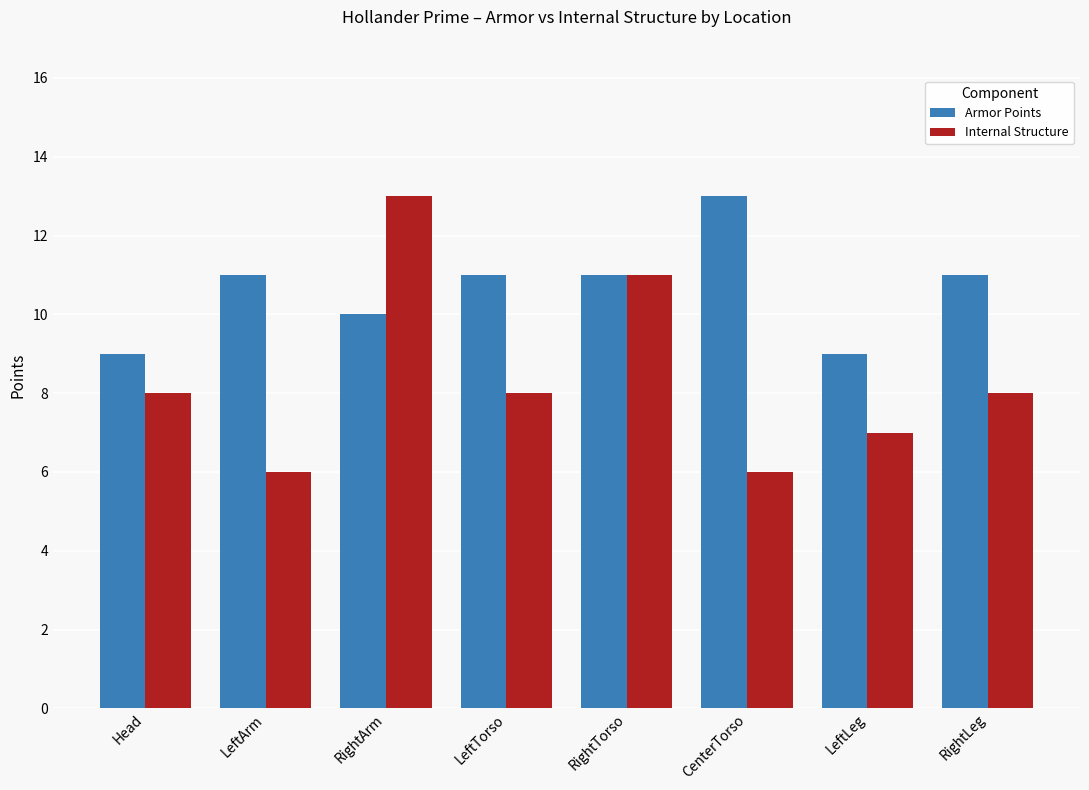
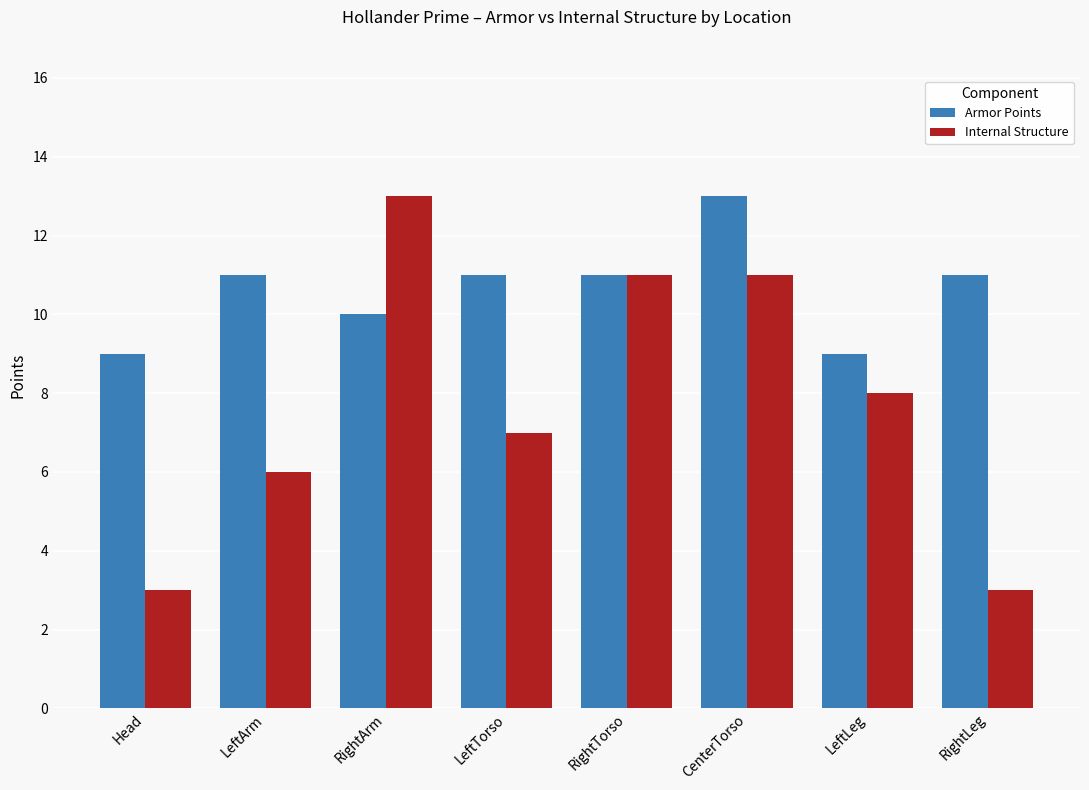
  {
    "Armor Points": {
      "Head": 9,
      "LeftArm": 11,
      "RightArm": 10,
      "LeftTorso": 11,
      "RightTorso": 11,
      "CenterTorso": 13,
      "LeftLeg": 9,
      "RightLeg": 11
    },
    "Internal Structure": {
-     "Head": 8,
+     "Head": 3,
      "LeftArm": 6,
      "RightArm": 13,
-     "LeftTorso": 8,
+     "LeftTorso": 7,
      "RightTorso": 11,
-     "CenterTorso": 6,
-     "LeftLeg": 7,
-     "RightLeg": 8
+     "CenterTorso": 11,
+     "LeftLeg": 8,
+     "RightLeg": 3
    }
  }
